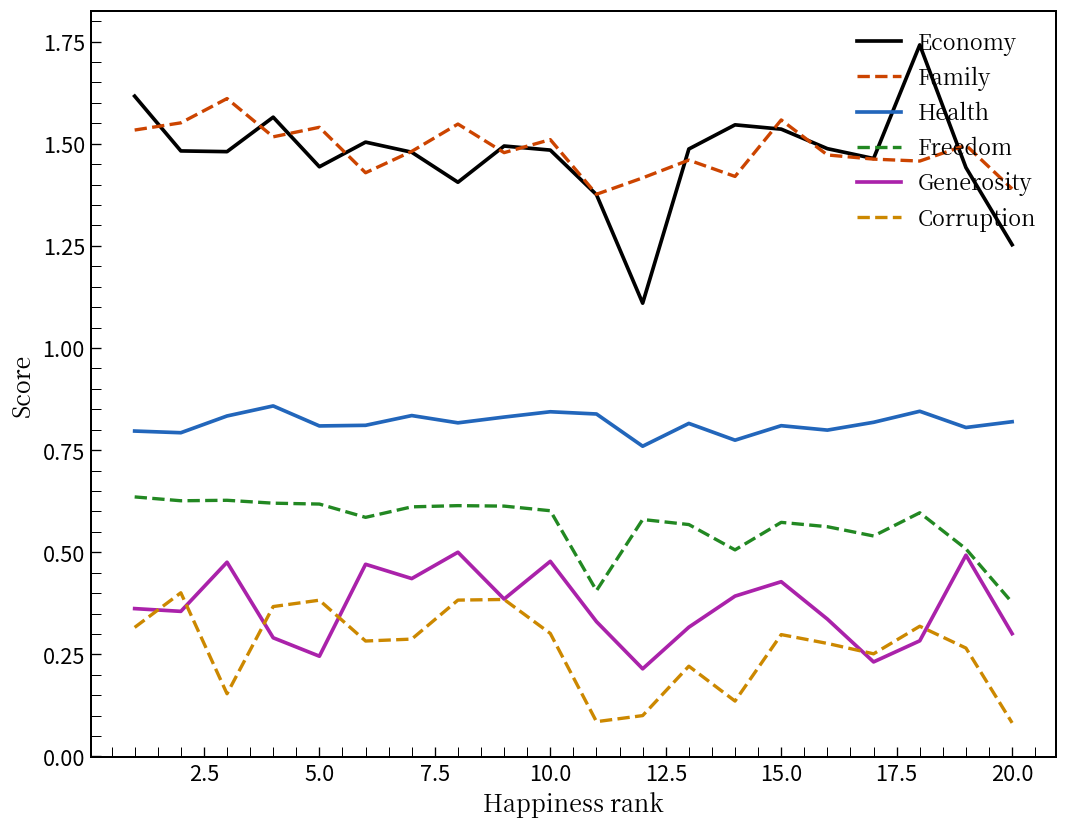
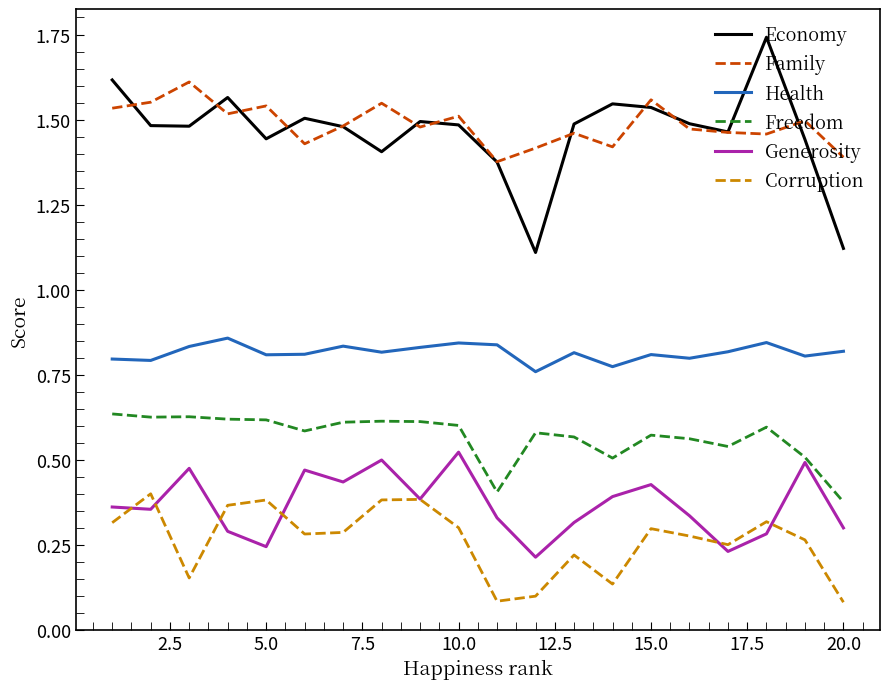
  {
    "Economy": {
      "5.0": 1.44,
      "10.0": 1.48,
      "15.0": 1.54,
-     "20.0": 1.25
+     "20.0": 1.12
    },
    "Family": {
      "5.0": 1.54,
      "10.0": 1.51,
      "15.0": 1.56,
      "20.0": 1.39
    },
    "Health": {
      "5.0": 0.81,
      "10.0": 0.84,
      "15.0": 0.81,
      "20.0": 0.82
    },
    "Freedom": {
      "5.0": 0.62,
      "10.0": 0.60,
      "15.0": 0.57,
      "20.0": 0.38
    },
    "Generosity": {
      "5.0": 0.25,
-     "10.0": 0.48,
+     "10.0": 0.52,
      "15.0": 0.43,
      "20.0": 0.30
    },
    "Corruption": {
      "5.0": 0.38,
      "10.0": 0.30,
      "15.0": 0.30,
      "20.0": 0.08
    }
  }
